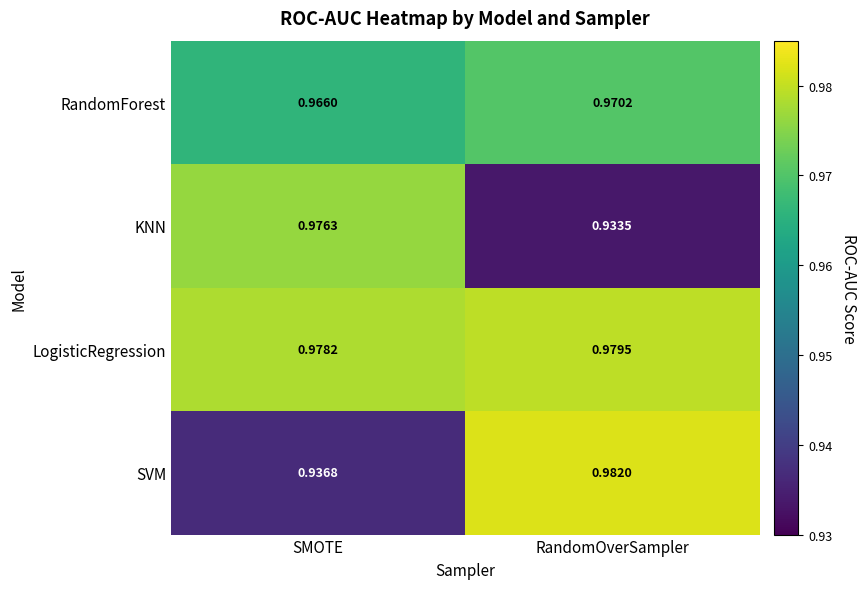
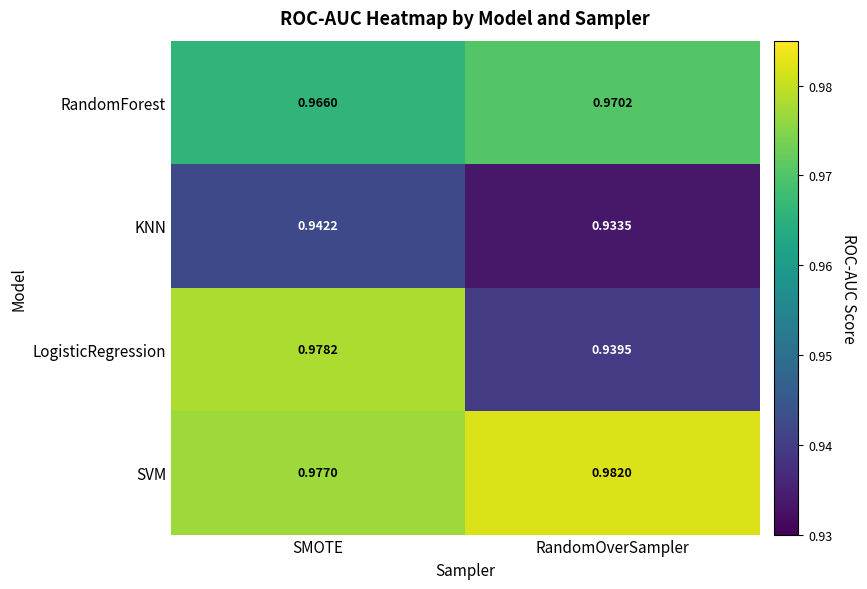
  {
    "RandomForest": {
      "SMOTE": 0.9660,
      "RandomOverSampler": 0.9702
    },
    "KNN": {
-     "SMOTE": 0.9763,
+     "SMOTE": 0.9422,
      "RandomOverSampler": 0.9335
    },
    "LogisticRegression": {
      "SMOTE": 0.9782,
-     "RandomOverSampler": 0.9795
+     "RandomOverSampler": 0.9395
    },
    "SVM": {
-     "SMOTE": 0.9368,
+     "SMOTE": 0.9770,
      "RandomOverSampler": 0.9820
    }
  }
